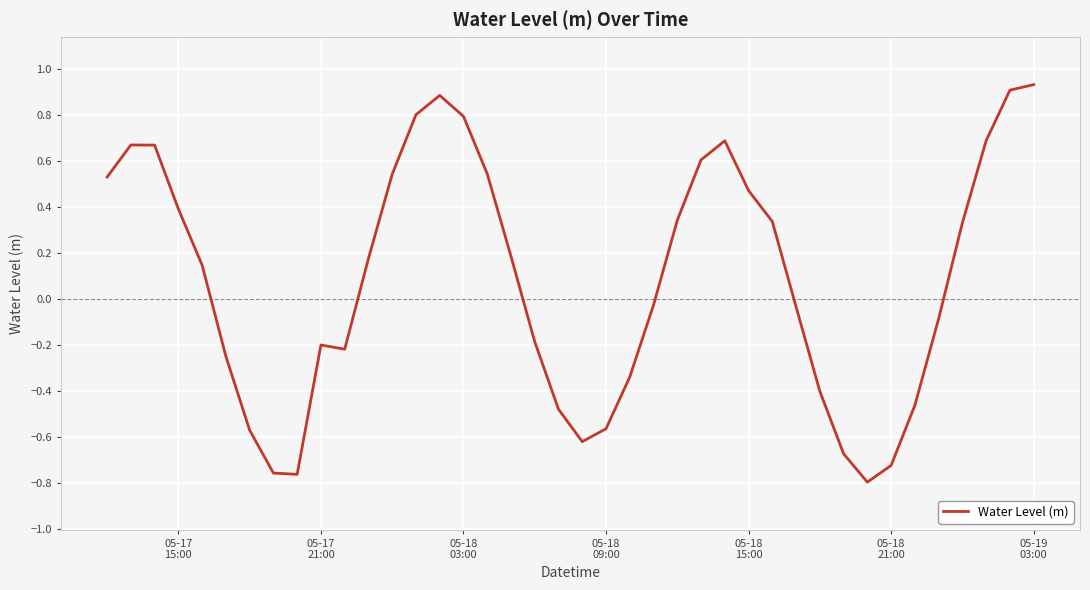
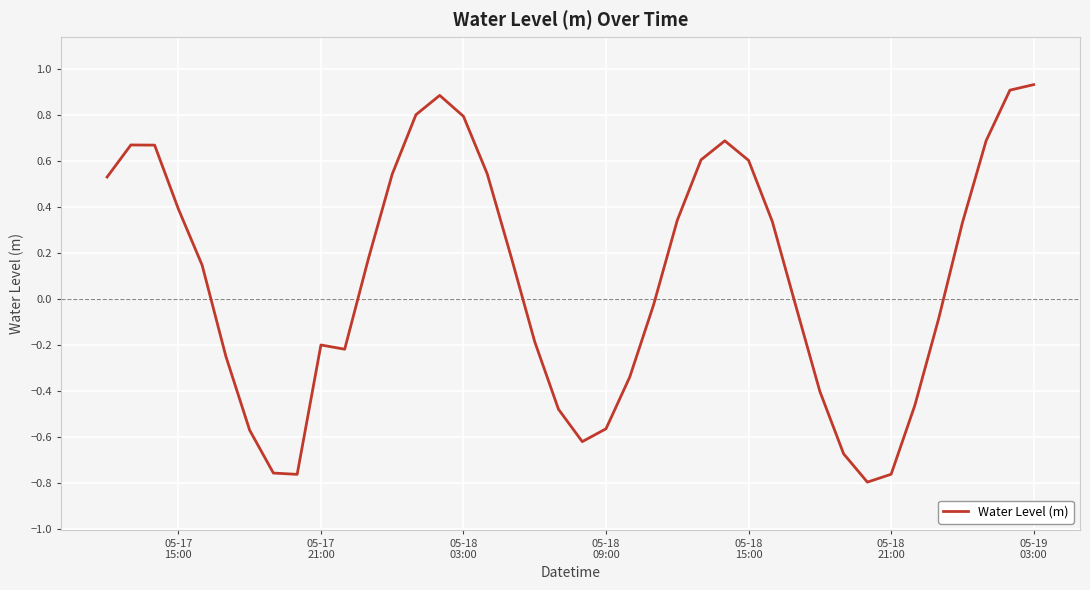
  {
    "05-17 15:00": 0.39,
    "05-17 21:00": -0.20,
    "05-18 03:00": 0.80,
    "05-18 09:00": -0.56,
-   "05-18 15:00": 0.47,
-   "05-18 21:00": -0.72,
+   "05-18 15:00": 0.60,
+   "05-18 21:00": -0.76,
    "05-19 03:00": 0.93
  }
